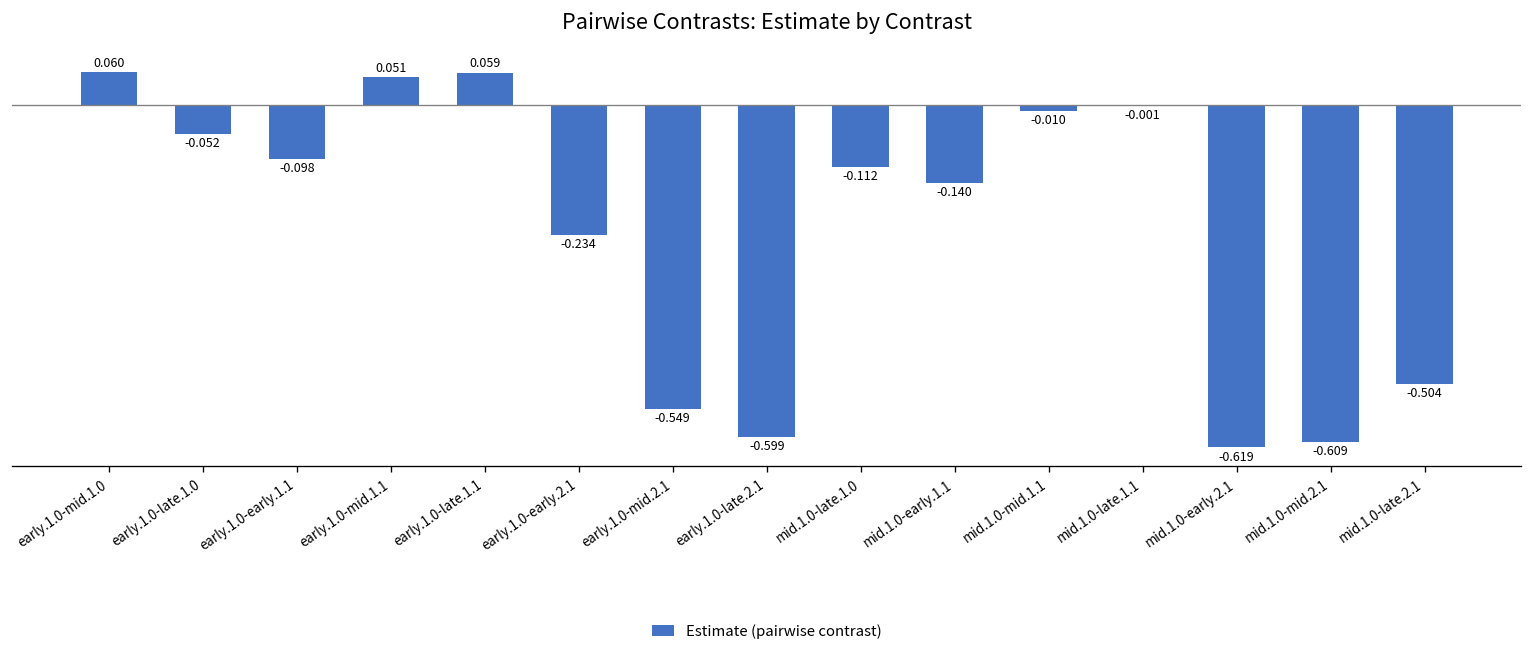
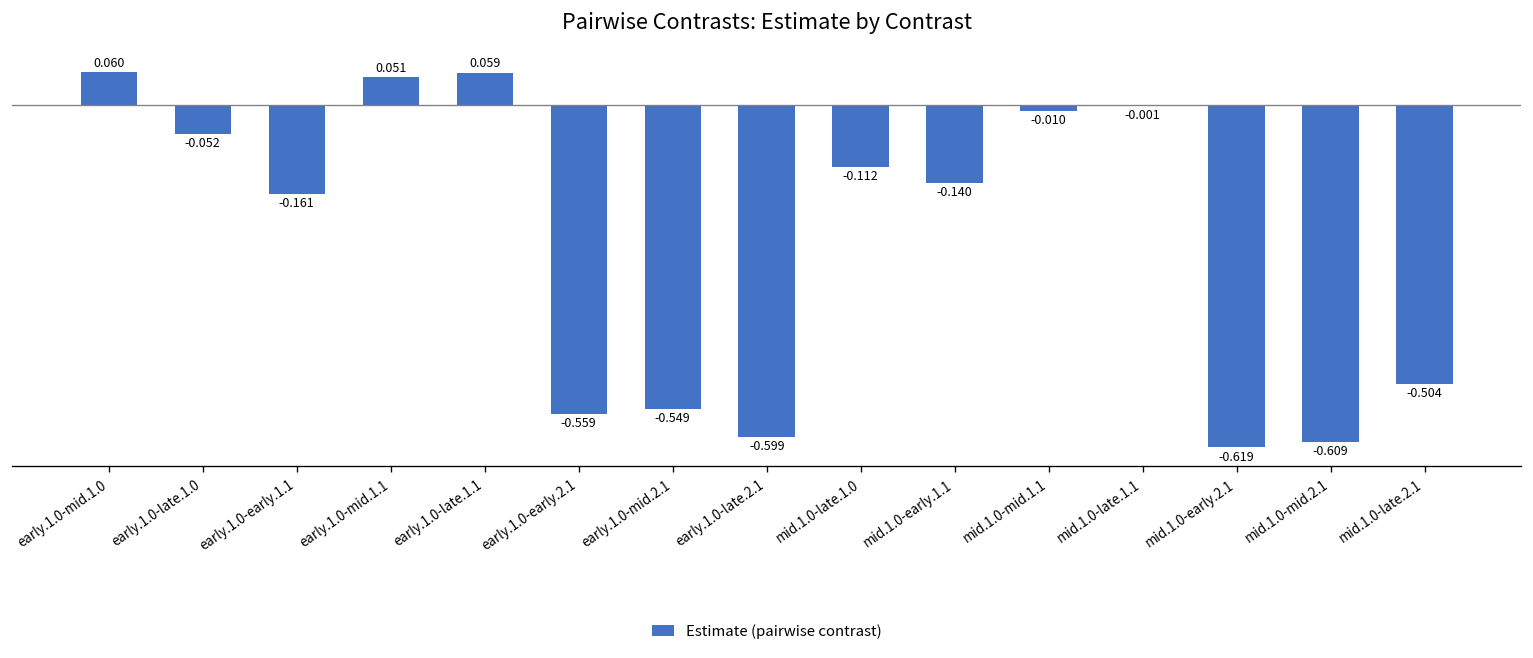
  {
    "early.1.0-mid.1.0": 0.060,
    "early.1.0-late.1.0": -0.052,
-   "early.1.0-early.1.1": -0.098,
+   "early.1.0-early.1.1": -0.161,
    "early.1.0-mid.1.1": 0.051,
    "early.1.0-late.1.1": 0.059,
-   "early.1.0-early.2.1": -0.234,
+   "early.1.0-early.2.1": -0.559,
    "early.1.0-mid.2.1": -0.549,
    "early.1.0-late.2.1": -0.599,
    "mid.1.0-late.1.0": -0.112,
    "mid.1.0-early.1.1": -0.140,
    "mid.1.0-mid.1.1": -0.010,
    "mid.1.0-late.1.1": -0.001,
    "mid.1.0-early.2.1": -0.619,
    "mid.1.0-mid.2.1": -0.609,
    "mid.1.0-late.2.1": -0.504
  }
